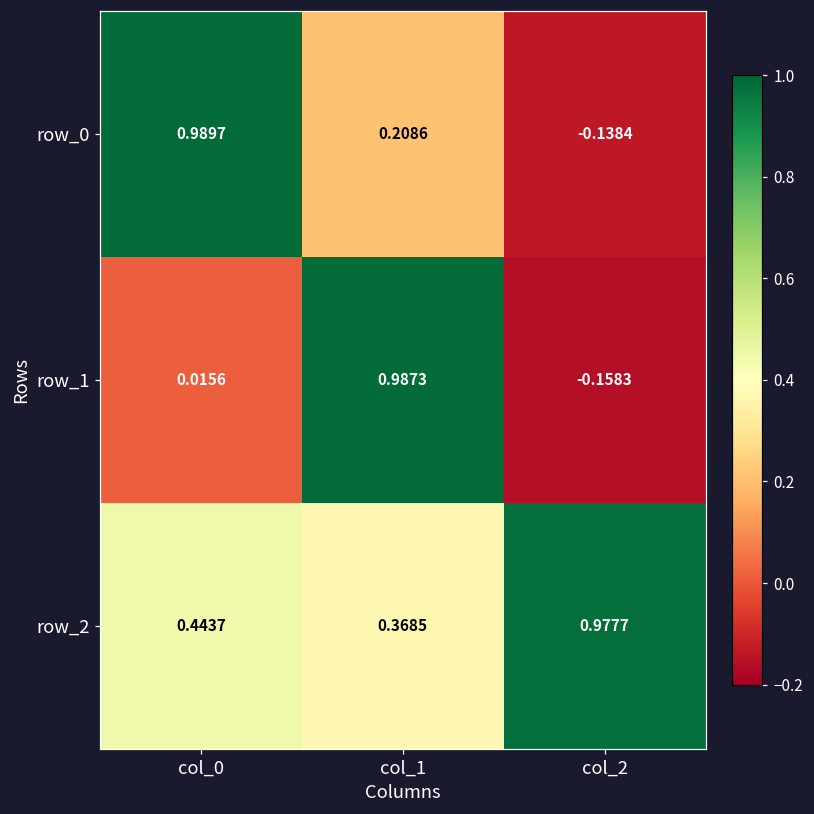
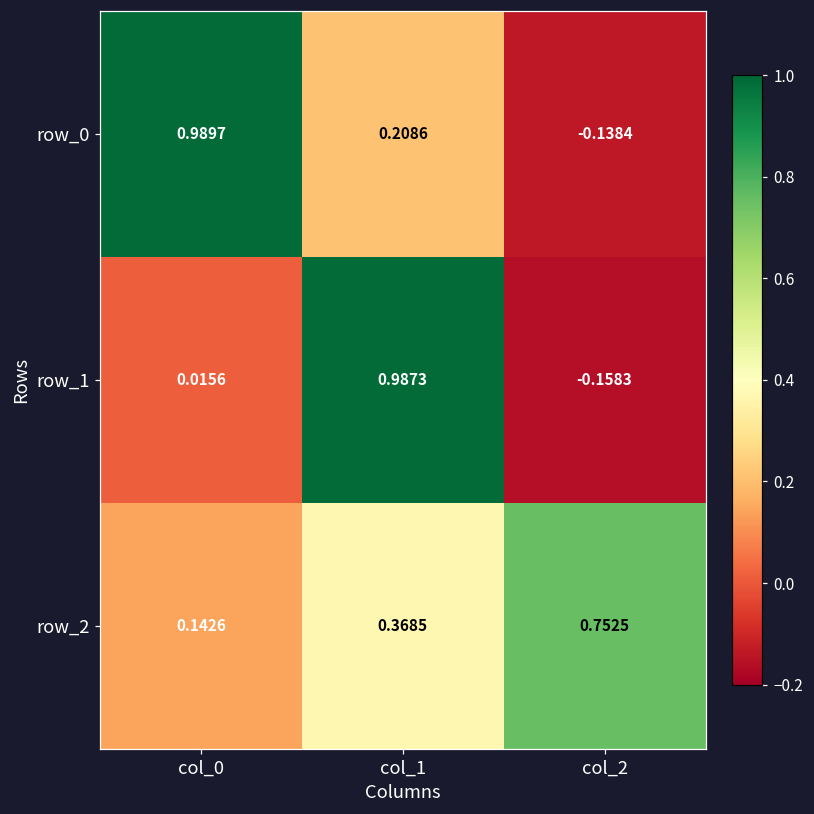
  {
    "row_0": {
      "col_0": 0.9897,
      "col_1": 0.2086,
      "col_2": -0.1384
    },
    "row_1": {
      "col_0": 0.0156,
      "col_1": 0.9873,
      "col_2": -0.1583
    },
    "row_2": {
-     "col_0": 0.4437,
+     "col_0": 0.1426,
      "col_1": 0.3685,
-     "col_2": 0.9777
+     "col_2": 0.7525
    }
  }
